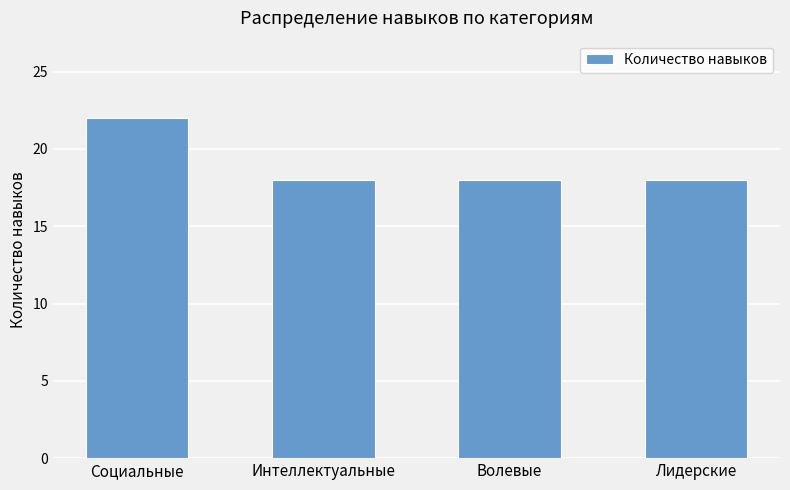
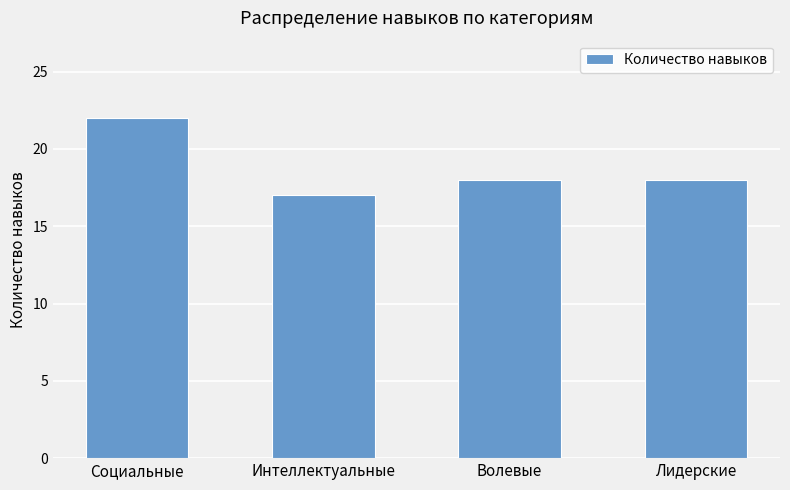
  {
    "Социальные": 22,
-   "Интеллектуальные": 18,
+   "Интеллектуальные": 17,
    "Волевые": 18,
    "Лидерские": 18
  }
